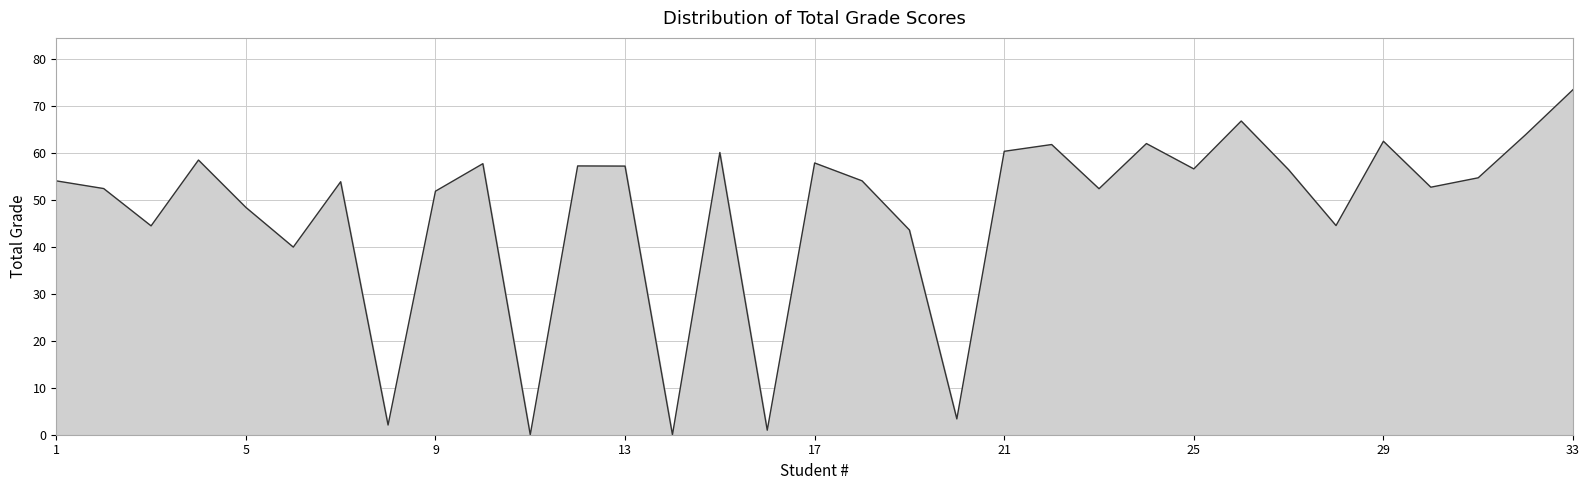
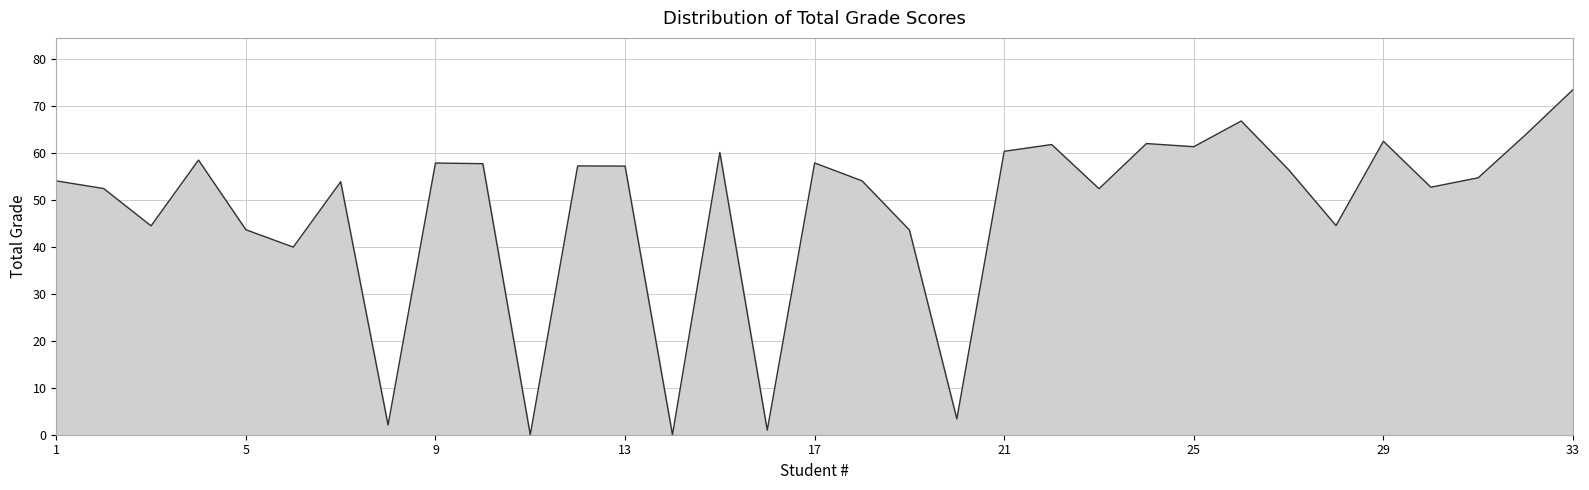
  {
    "1": 54,
-   "5": 48,
-   "9": 52,
+   "5": 44,
+   "9": 58,
    "13": 57,
    "17": 58,
    "21": 60,
-   "25": 57,
+   "25": 61,
    "29": 62,
    "33": 73
  }
